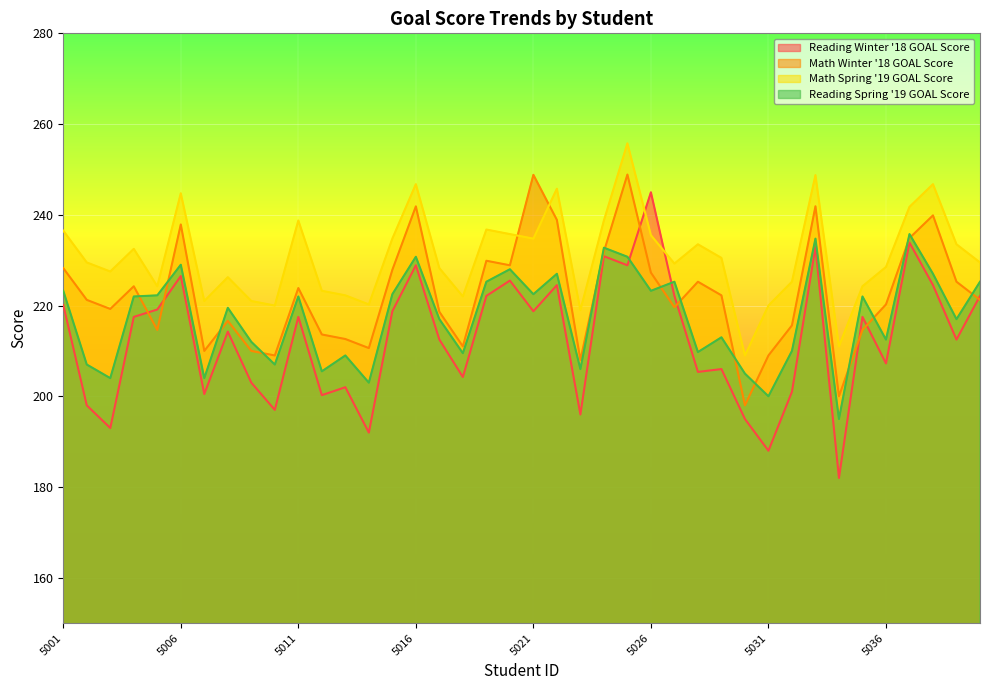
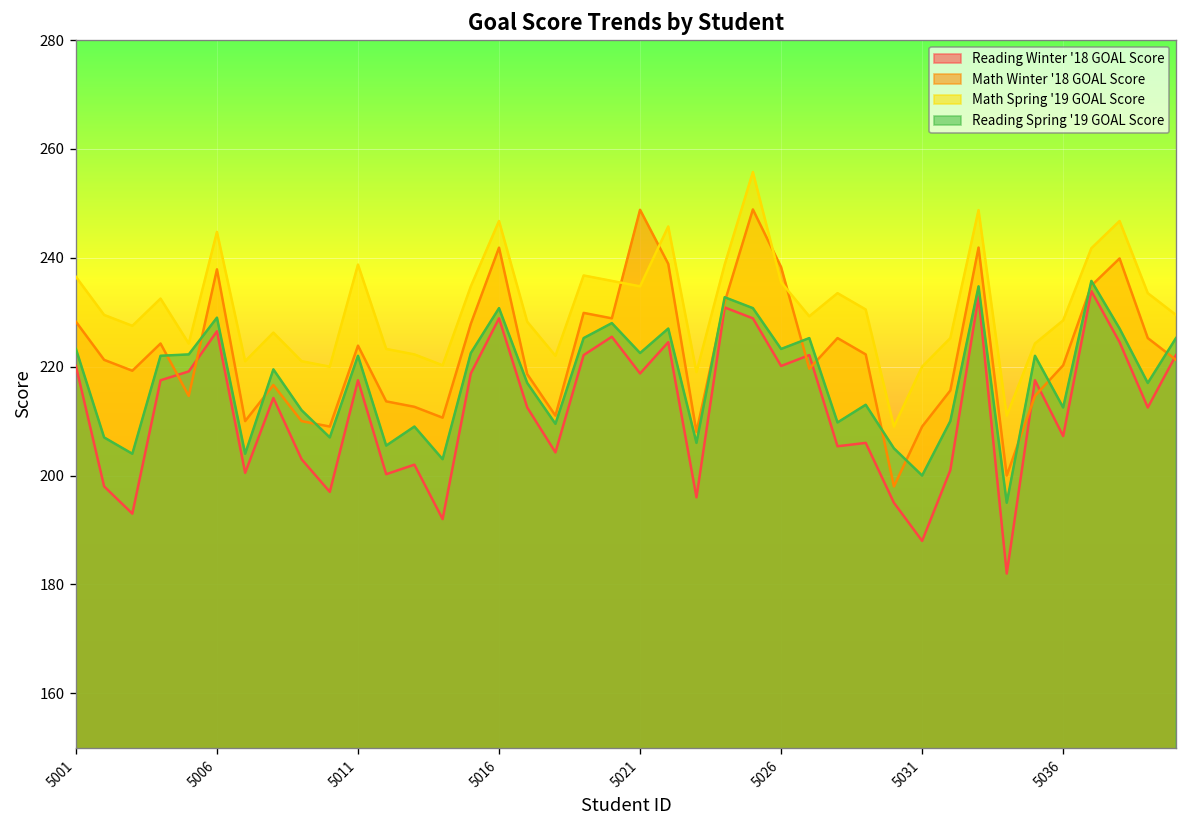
  {
    "Reading Winter '18 GOAL Score": {
      "5001": 220,
      "5006": 227,
      "5011": 218,
      "5016": 229,
      "5021": 219,
-     "5026": 245,
+     "5026": 220,
      "5031": 188,
      "5036": 207
    },
    "Math Winter '18 GOAL Score": {
      "5001": 228,
      "5006": 238,
      "5011": 224,
      "5016": 242,
      "5021": 249,
-     "5026": 227,
+     "5026": 238,
      "5031": 209,
      "5036": 220
    },
    "Math Spring '19 GOAL Score": {
      "5001": 237,
      "5006": 245,
      "5011": 239,
      "5016": 247,
      "5021": 235,
      "5026": 236,
      "5031": 220,
      "5036": 229
    },
    "Reading Spring '19 GOAL Score": {
      "5001": 223,
      "5006": 229,
      "5011": 222,
      "5016": 231,
      "5021": 223,
      "5026": 223,
      "5031": 200,
      "5036": 213
    }
  }
